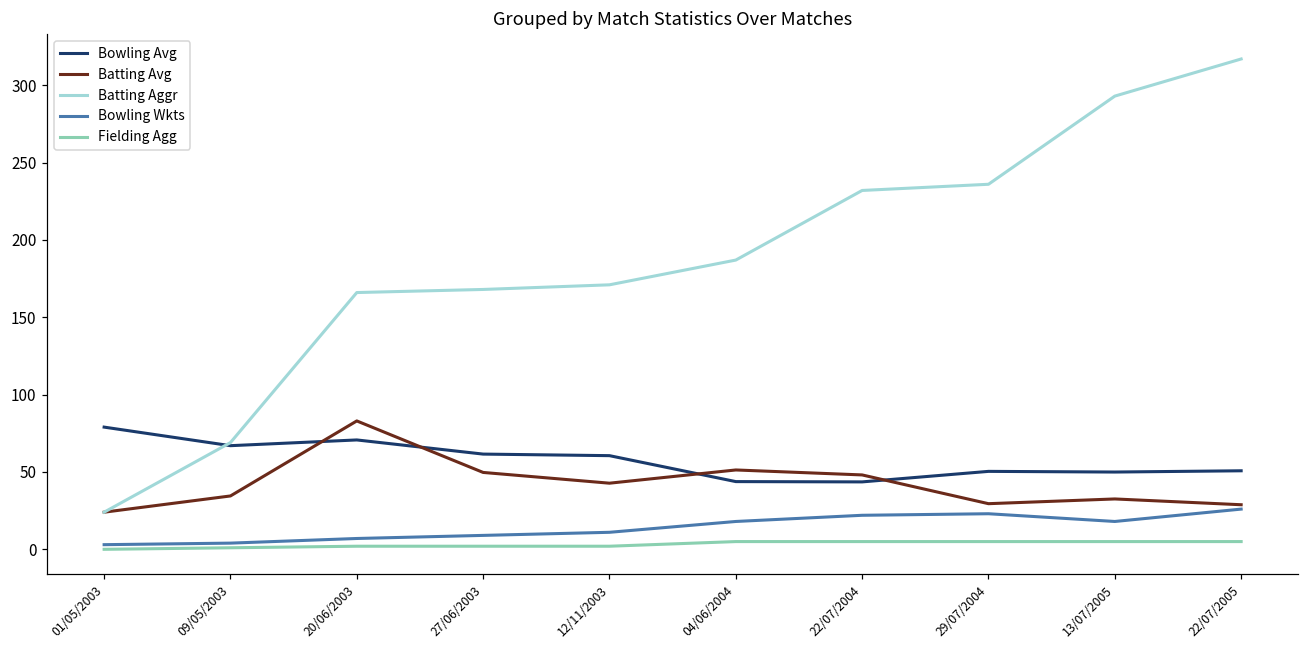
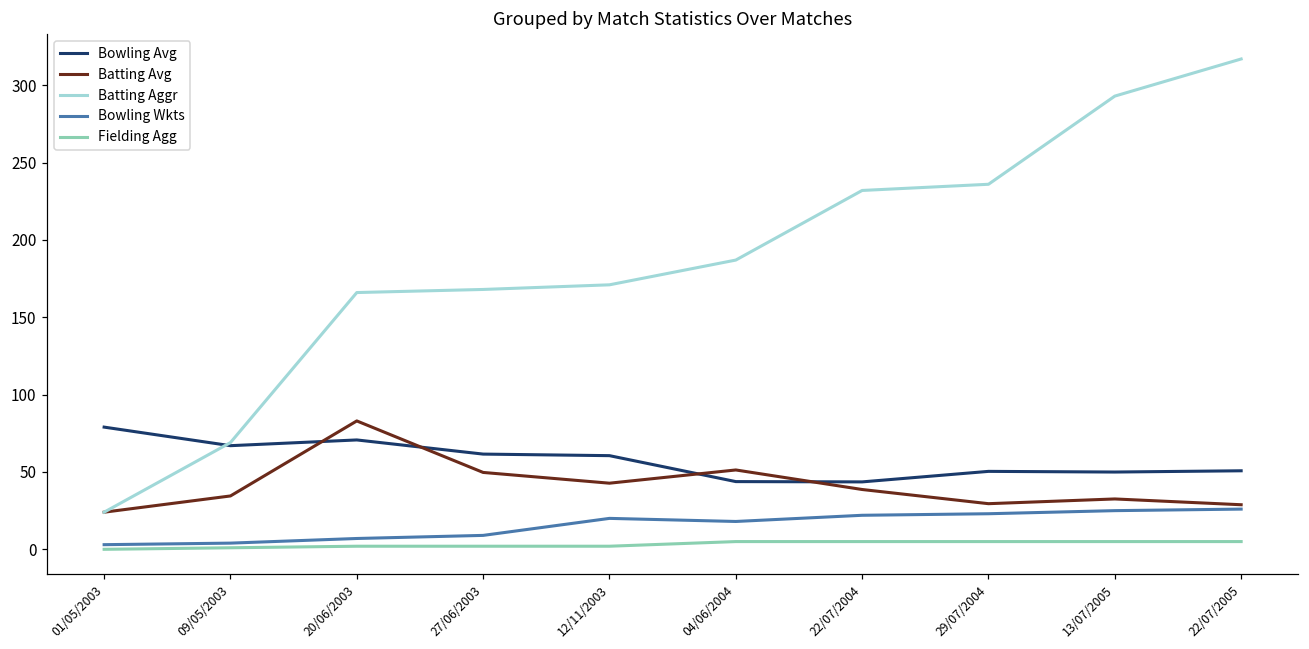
  {
    "Bowling Avg": {
      "01/05/2003": 79,
      "09/05/2003": 67,
      "20/06/2003": 71,
      "27/06/2003": 62,
      "12/11/2003": 61,
      "04/06/2004": 44,
      "22/07/2004": 44,
      "29/07/2004": 50,
      "13/07/2005": 50,
      "22/07/2005": 51
    },
    "Batting Avg": {
      "09/05/2003": 35,
      "20/06/2003": 83,
      "27/06/2003": 50,
      "12/11/2003": 43,
      "04/06/2004": 51,
-     "22/07/2004": 48,
+     "22/07/2004": 39,
      "29/07/2004": 30,
      "13/07/2005": 33,
      "22/07/2005": 29
    },
    "Bowling Wkts": {
      "01/05/2003": 3,
      "09/05/2003": 4,
      "20/06/2003": 7,
      "27/06/2003": 9,
-     "12/11/2003": 11,
+     "12/11/2003": 20,
      "04/06/2004": 18,
      "22/07/2004": 22,
      "29/07/2004": 23,
-     "13/07/2005": 18,
+     "13/07/2005": 25,
      "22/07/2005": 26
    }
  }
